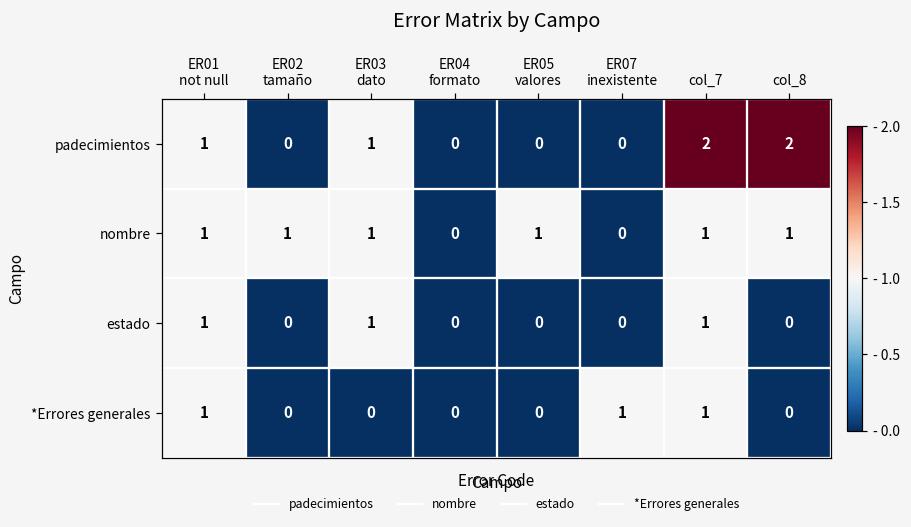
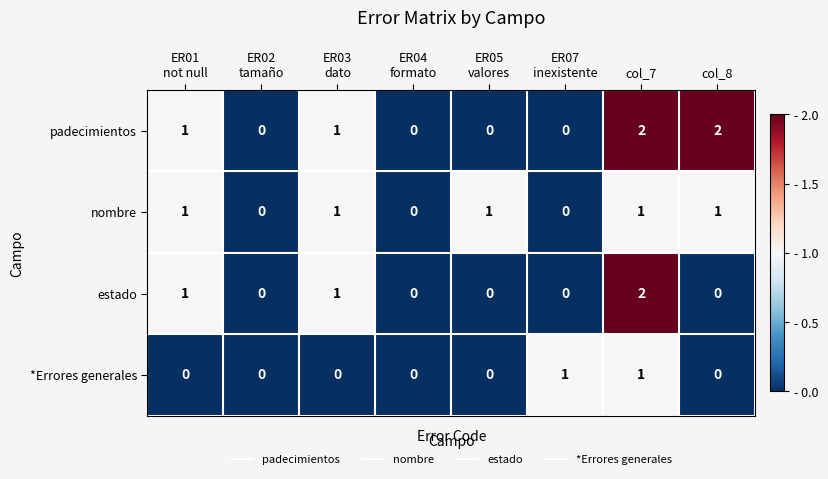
  {
    "padecimientos": {
      "ER01 not null": 1,
      "ER02 tamaño": 0,
      "ER03 dato": 1,
      "ER04 formato": 0,
      "ER05 valores": 0,
      "ER07 inexistente": 0,
      "col_7": 2,
      "col_8": 2
    },
    "nombre": {
      "ER01 not null": 1,
-     "ER02 tamaño": 1,
+     "ER02 tamaño": 0,
      "ER03 dato": 1,
      "ER04 formato": 0,
      "ER05 valores": 1,
      "ER07 inexistente": 0,
      "col_7": 1,
      "col_8": 1
    },
    "estado": {
      "ER01 not null": 1,
      "ER02 tamaño": 0,
      "ER03 dato": 1,
      "ER04 formato": 0,
      "ER05 valores": 0,
      "ER07 inexistente": 0,
-     "col_7": 1,
+     "col_7": 2,
      "col_8": 0
    },
    "*Errores generales": {
-     "ER01 not null": 1,
+     "ER01 not null": 0,
      "ER02 tamaño": 0,
      "ER03 dato": 0,
      "ER04 formato": 0,
      "ER05 valores": 0,
      "ER07 inexistente": 1,
      "col_7": 1,
      "col_8": 0
    }
  }
